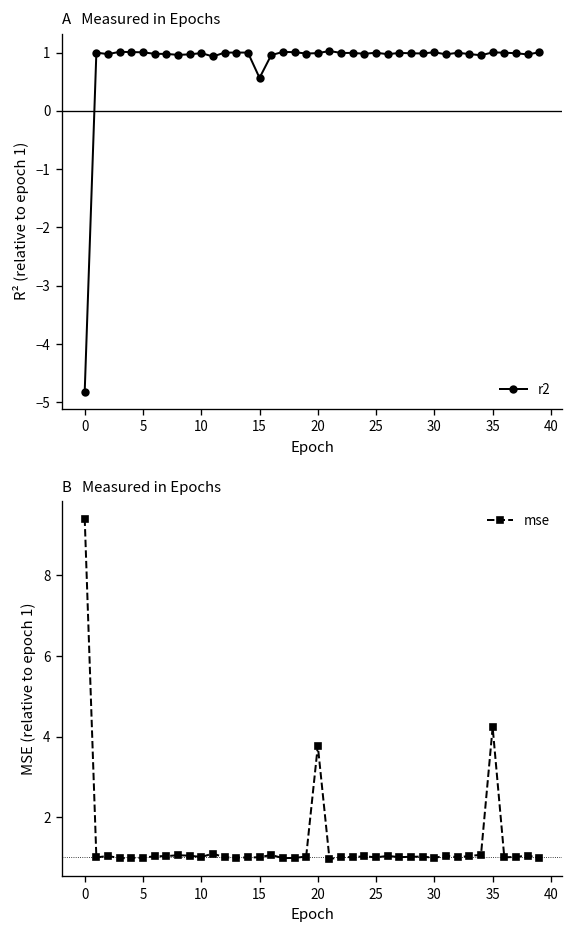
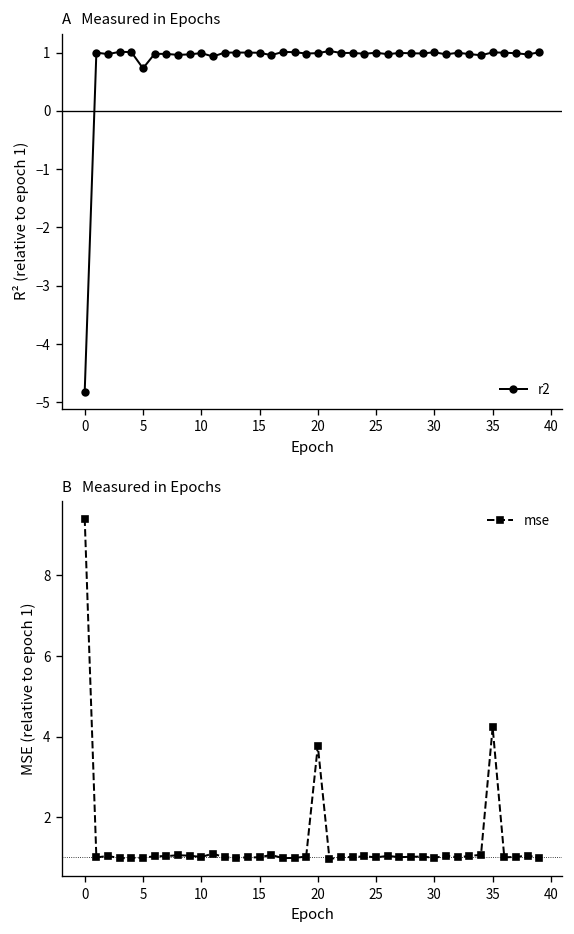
  {
    "A Measured in Epochs": {
      "0": -4.8,
-     "5": 1.0,
+     "5": 0.7,
      "10": 1.0,
-     "15": 0.6,
+     "15": 1.0,
      "20": 1.0,
      "25": 1.0,
      "30": 1.0,
      "35": 1.0
    },
    "B Measured in Epochs": {
      "0": 9.4,
      "5": 1.0,
      "10": 1.0,
      "15": 1.0,
      "20": 3.8,
      "25": 1.0,
      "30": 1.0,
      "35": 4.2
    }
  }
